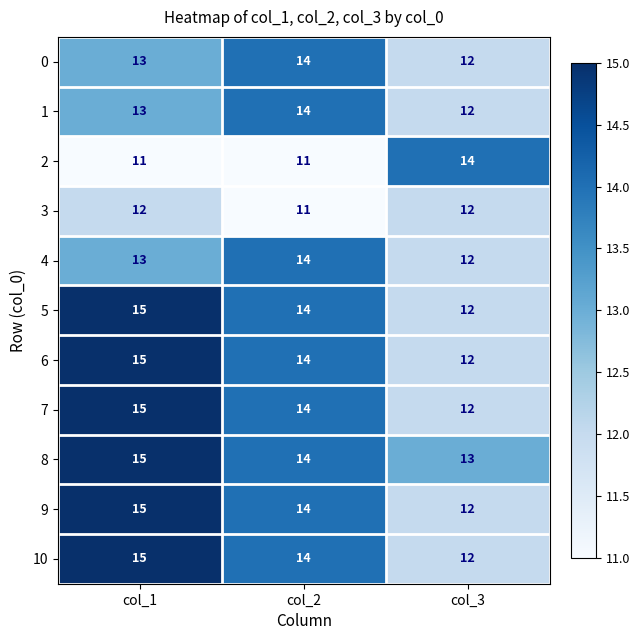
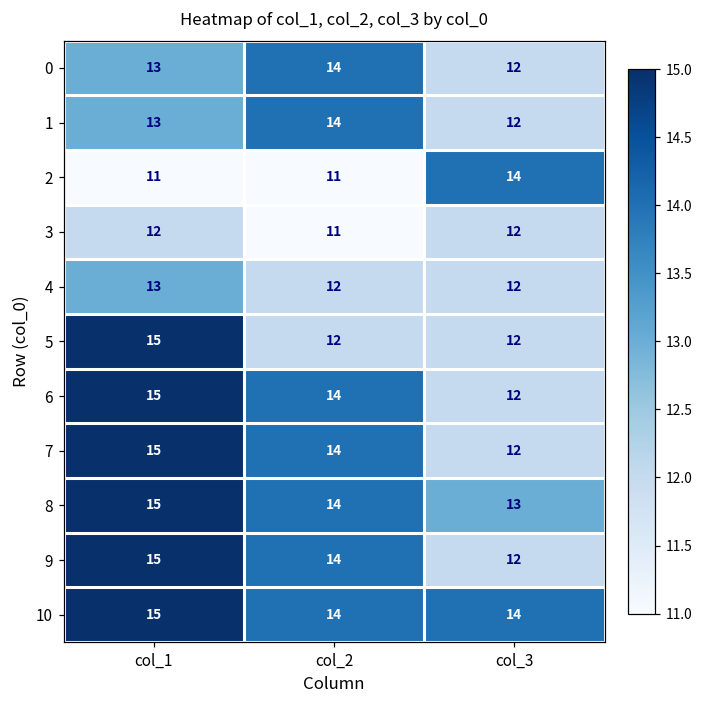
  {
    "0": {
      "col_1": 13,
      "col_2": 14,
      "col_3": 12
    },
    "1": {
      "col_1": 13,
      "col_2": 14,
      "col_3": 12
    },
    "2": {
      "col_1": 11,
      "col_2": 11,
      "col_3": 14
    },
    "3": {
      "col_1": 12,
      "col_2": 11,
      "col_3": 12
    },
    "4": {
      "col_1": 13,
-     "col_2": 14,
+     "col_2": 12,
      "col_3": 12
    },
    "5": {
      "col_1": 15,
-     "col_2": 14,
+     "col_2": 12,
      "col_3": 12
    },
    "6": {
      "col_1": 15,
      "col_2": 14,
      "col_3": 12
    },
    "7": {
      "col_1": 15,
      "col_2": 14,
      "col_3": 12
    },
    "8": {
      "col_1": 15,
      "col_2": 14,
      "col_3": 13
    },
    "9": {
      "col_1": 15,
      "col_2": 14,
      "col_3": 12
    },
    "10": {
      "col_1": 15,
      "col_2": 14,
-     "col_3": 12
+     "col_3": 14
    }
  }
